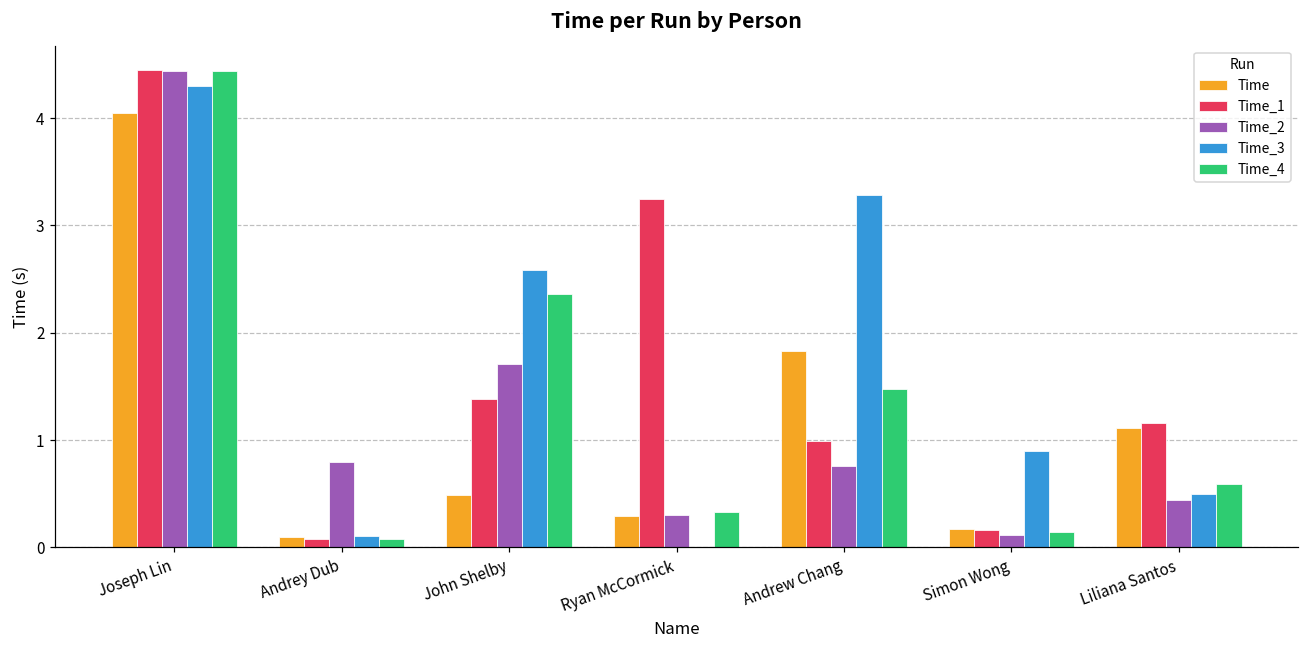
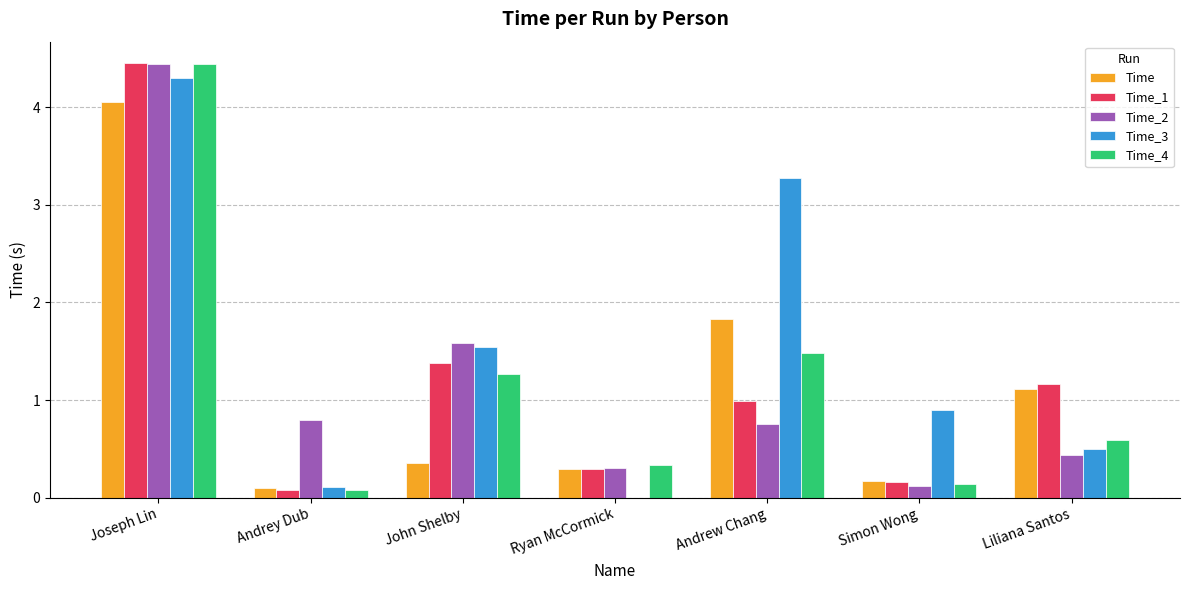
  {
    "Time": {
      "Joseph Lin": 4.1,
      "Andrey Dub": 0.1,
-     "John Shelby": 0.5,
+     "John Shelby": 0.4,
      "Ryan McCormick": 0.3,
      "Andrew Chang": 1.8,
      "Simon Wong": 0.2,
      "Liliana Santos": 1.1
    },
    "Time_1": {
      "Joseph Lin": 4.5,
      "Andrey Dub": 0.1,
      "John Shelby": 1.4,
-     "Ryan McCormick": 3.3,
+     "Ryan McCormick": 0.3,
      "Andrew Chang": 1.0,
      "Simon Wong": 0.2,
      "Liliana Santos": 1.2
    },
    "Time_2": {
      "Joseph Lin": 4.4,
      "Andrey Dub": 0.8,
-     "John Shelby": 1.7,
+     "John Shelby": 1.6,
      "Ryan McCormick": 0.3,
      "Andrew Chang": 0.8,
      "Simon Wong": 0.1,
      "Liliana Santos": 0.4
    },
    "Time_3": {
      "Joseph Lin": 4.3,
      "Andrey Dub": 0.1,
-     "John Shelby": 2.6,
+     "John Shelby": 1.5,
      "Ryan McCormick": 0.0,
      "Andrew Chang": 3.3,
      "Simon Wong": 0.9,
      "Liliana Santos": 0.5
    },
    "Time_4": {
      "Joseph Lin": 4.4,
      "Andrey Dub": 0.1,
-     "John Shelby": 2.4,
+     "John Shelby": 1.3,
      "Ryan McCormick": 0.3,
      "Andrew Chang": 1.5,
      "Simon Wong": 0.1,
      "Liliana Santos": 0.6
    }
  }
